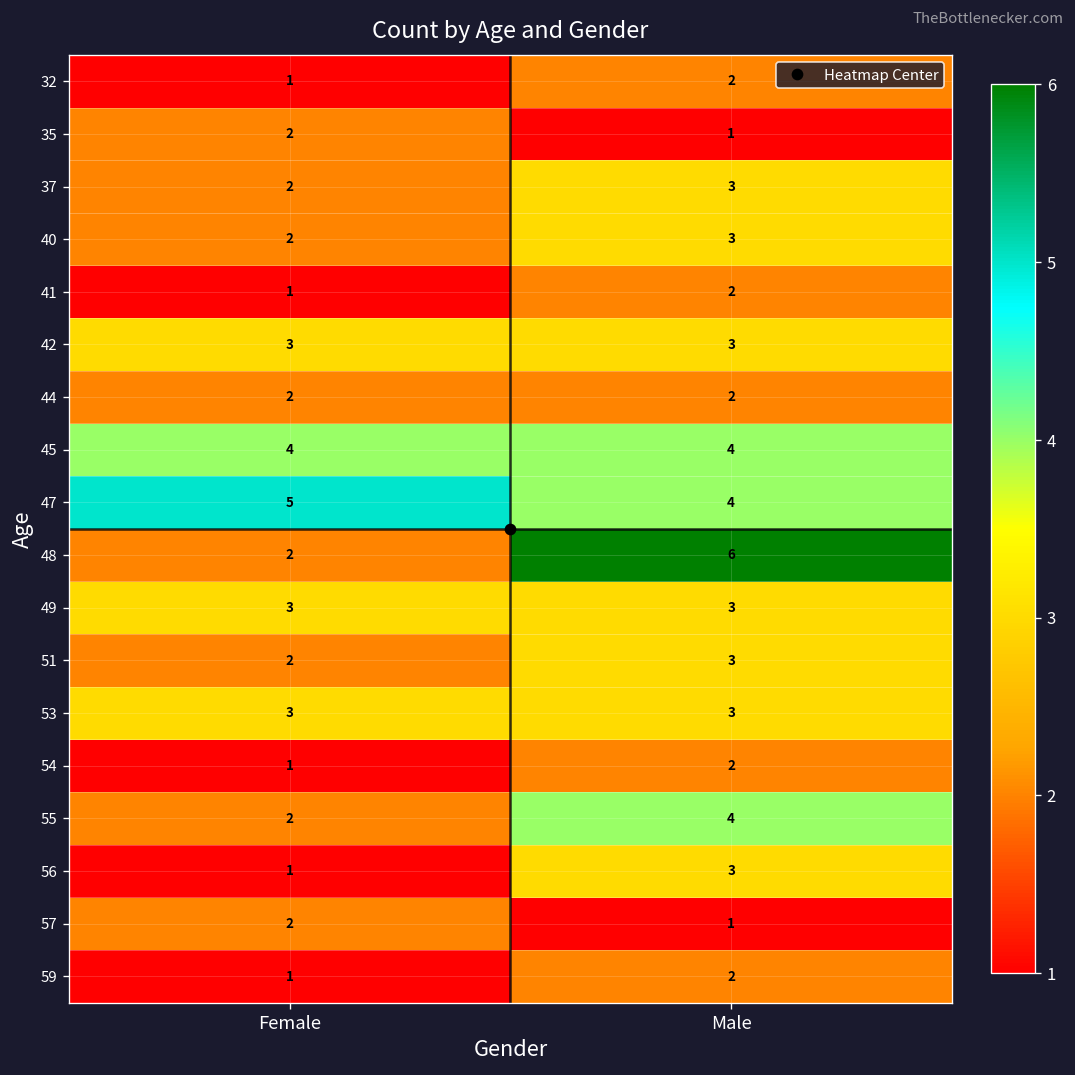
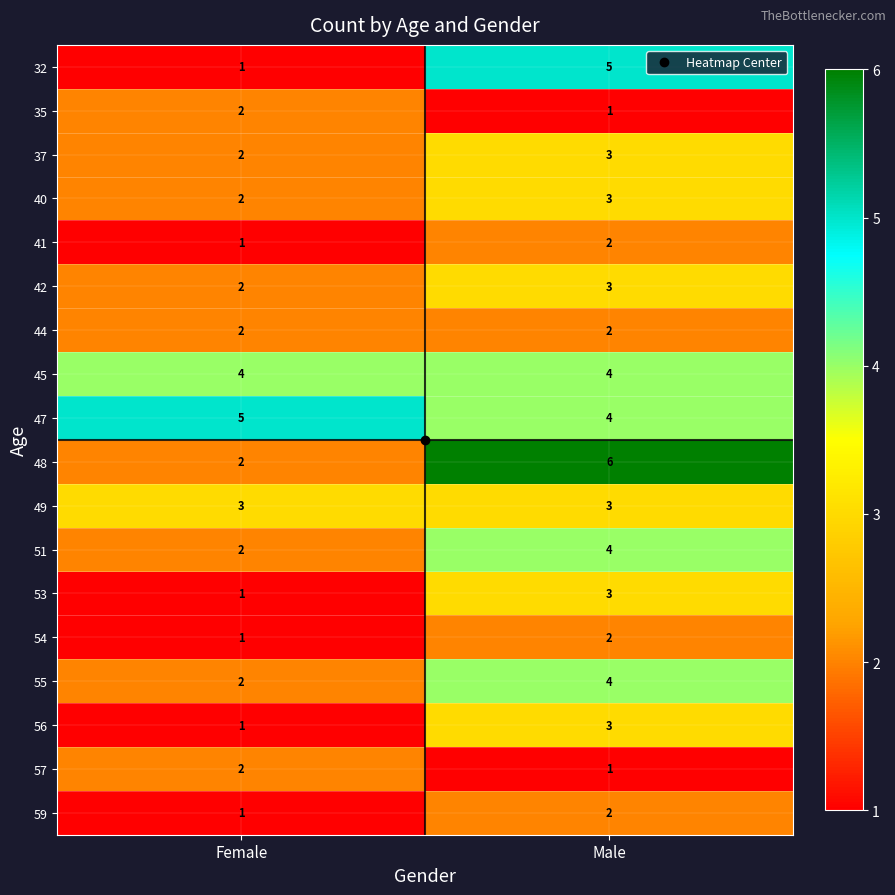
  {
    "32": {
      "Female": 1,
-     "Male": 2
+     "Male": 5
    },
    "35": {
      "Female": 2,
      "Male": 1
    },
    "37": {
      "Female": 2,
      "Male": 3
    },
    "40": {
      "Female": 2,
      "Male": 3
    },
    "41": {
      "Female": 1,
      "Male": 2
    },
    "42": {
-     "Female": 3,
+     "Female": 2,
      "Male": 3
    },
    "44": {
      "Female": 2,
      "Male": 2
    },
    "45": {
      "Female": 4,
      "Male": 4
    },
    "47": {
      "Female": 5,
      "Male": 4
    },
    "48": {
      "Female": 2,
      "Male": 6
    },
    "49": {
      "Female": 3,
      "Male": 3
    },
    "51": {
      "Female": 2,
-     "Male": 3
+     "Male": 4
    },
    "53": {
-     "Female": 3,
+     "Female": 1,
      "Male": 3
    },
    "54": {
      "Female": 1,
      "Male": 2
    },
    "55": {
      "Female": 2,
      "Male": 4
    },
    "56": {
      "Female": 1,
      "Male": 3
    },
    "57": {
      "Female": 2,
      "Male": 1
    },
    "59": {
      "Female": 1,
      "Male": 2
    }
  }
